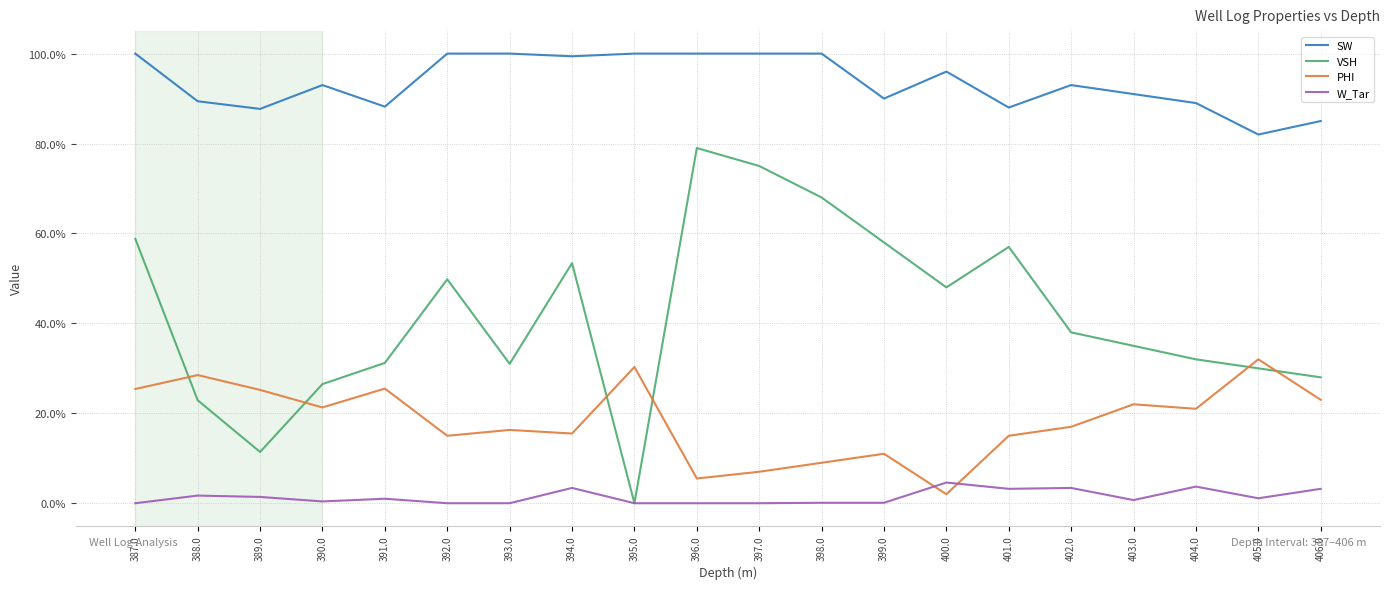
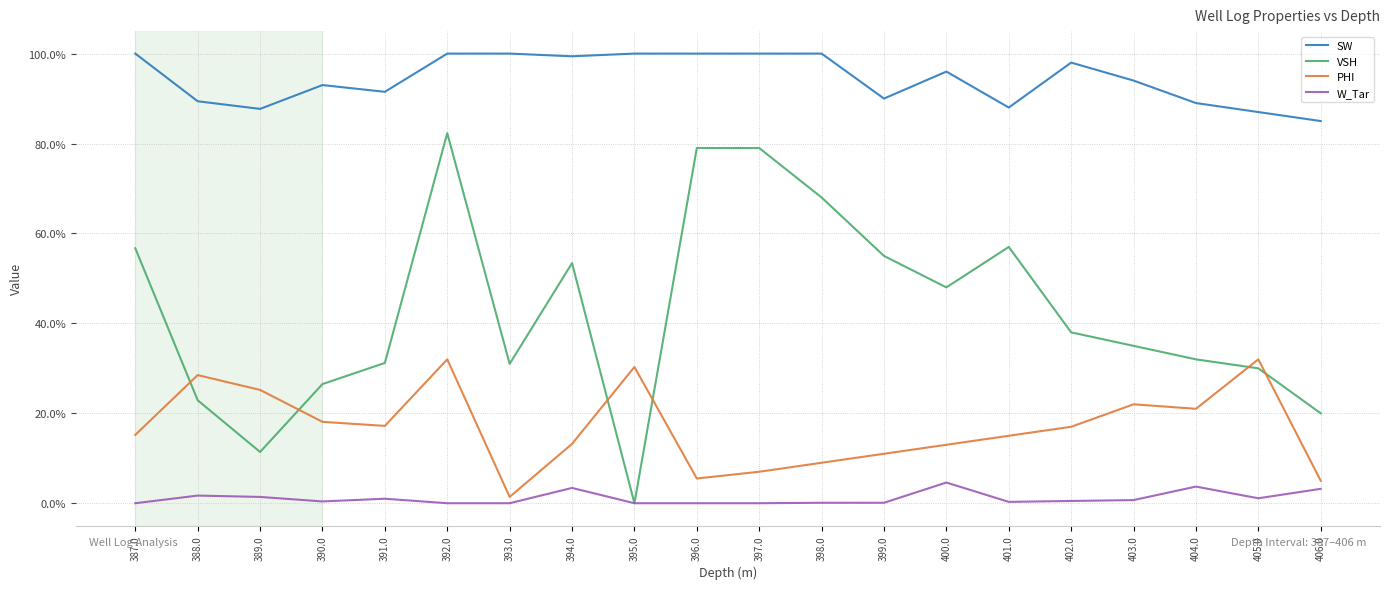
  {
    "SW": {
      "387.0": "100%",
      "388.0": "89%",
      "389.0": "88%",
      "390.0": "93%",
-     "391.0": "88%",
+     "391.0": "92%",
      "392.0": "100%",
      "393.0": "100%",
      "394.0": "99%",
      "395.0": "100%",
      "396.0": "100%",
      "397.0": "100%",
      "398.0": "100%",
      "399.0": "90%",
      "400.0": "96%",
      "401.0": "88%",
-     "402.0": "93%",
-     "403.0": "91%",
+     "402.0": "98%",
+     "403.0": "94%",
      "404.0": "89%",
-     "405.0": "82%",
+     "405.0": "87%",
      "406.0": "85%"
    },
    "VSH": {
-     "387.0": "59%",
+     "387.0": "57%",
      "388.0": "23%",
      "389.0": "11%",
      "390.0": "27%",
      "391.0": "31%",
-     "392.0": "50%",
+     "392.0": "82%",
      "393.0": "31%",
      "394.0": "53%",
      "396.0": "79%",
-     "397.0": "75%",
+     "397.0": "79%",
      "398.0": "68%",
-     "399.0": "58%",
+     "399.0": "55%",
      "400.0": "48%",
      "401.0": "57%",
      "402.0": "38%",
      "403.0": "35%",
      "404.0": "32%",
      "405.0": "30%",
-     "406.0": "28%"
+     "406.0": "20%"
    },
    "PHI": {
-     "387.0": "25%",
+     "387.0": "15%",
      "388.0": "28%",
      "389.0": "25%",
-     "390.0": "21%",
-     "391.0": "26%",
-     "392.0": "15%",
-     "393.0": "16%",
-     "394.0": "16%",
+     "390.0": "18%",
+     "391.0": "17%",
+     "392.0": "32%",
+     "393.0": "1%",
+     "394.0": "13%",
      "395.0": "30%",
      "396.0": "6%",
      "397.0": "7%",
      "398.0": "9%",
      "399.0": "11%",
-     "400.0": "2%",
+     "400.0": "13%",
      "401.0": "15%",
      "402.0": "17%",
      "403.0": "22%",
      "404.0": "21%",
      "405.0": "32%",
-     "406.0": "23%"
+     "406.0": "5%"
    },
    "W_Tar": {
      "387.0": "0%",
      "388.0": "2%",
      "389.0": "1%",
      "390.0": "0%",
      "391.0": "1%",
      "392.0": "0%",
      "393.0": "0%",
      "394.0": "3%",
      "396.0": "0%",
      "397.0": "0%",
      "398.0": "0%",
      "399.0": "0%",
      "400.0": "5%",
-     "401.0": "3%",
-     "402.0": "3%",
+     "401.0": "0%",
+     "402.0": "1%",
      "403.0": "1%",
      "404.0": "4%",
      "405.0": "1%",
      "406.0": "3%"
    }
  }
